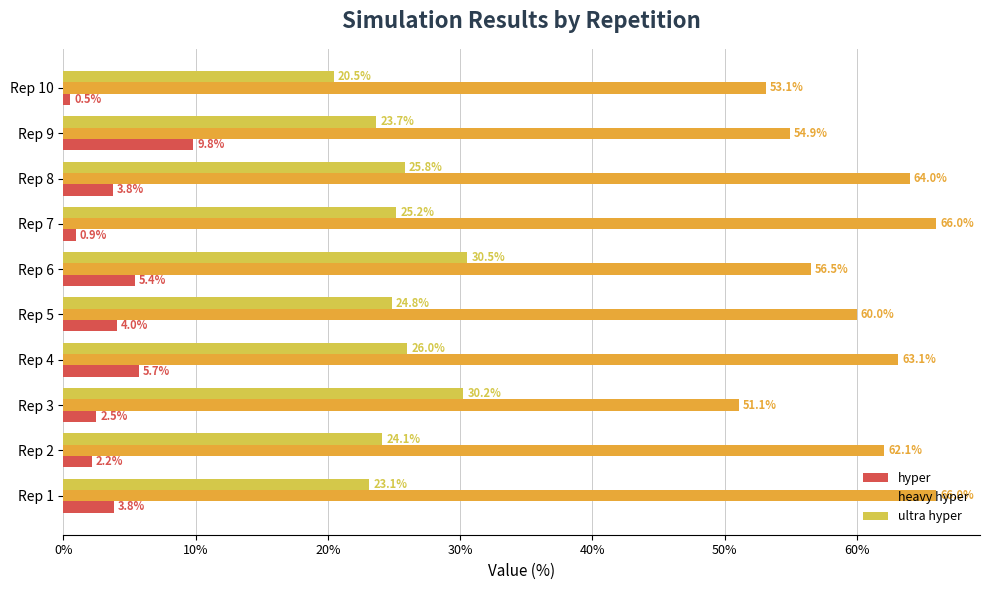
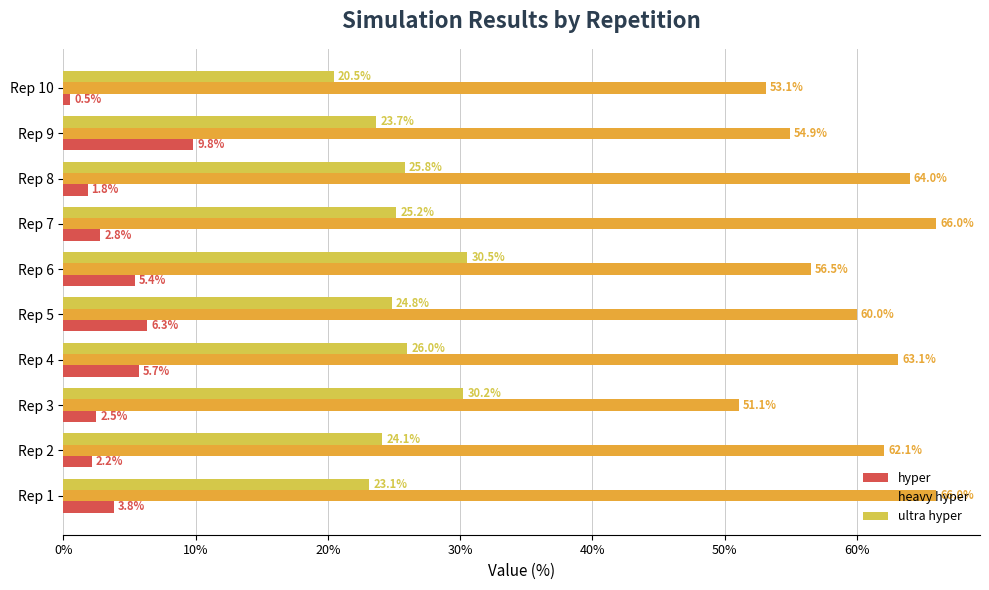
  {
    "hyper": {
      "Rep 10": "0.5%",
      "Rep 9": "9.8%",
-     "Rep 8": "3.8%",
-     "Rep 7": "0.9%",
+     "Rep 8": "1.8%",
+     "Rep 7": "2.8%",
      "Rep 6": "5.4%",
-     "Rep 5": "4.0%",
+     "Rep 5": "6.3%",
      "Rep 4": "5.7%",
      "Rep 3": "2.5%",
      "Rep 2": "2.2%",
      "Rep 1": "3.8%"
    }
  }
